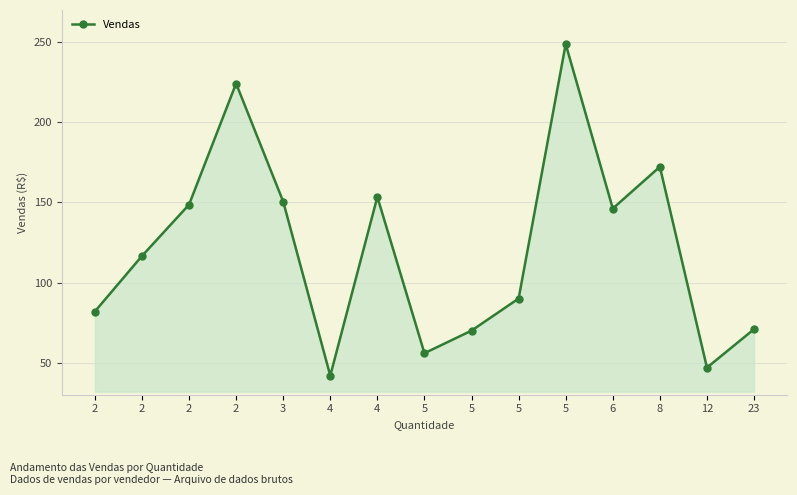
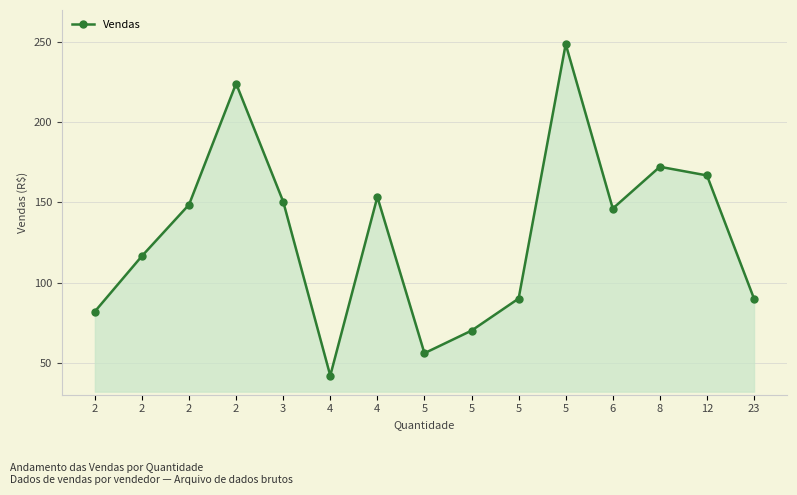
  {
    "3": 151,
    "6": 146,
    "8": 172,
-   "12": 47,
-   "23": 71
+   "12": 167,
+   "23": 90
  }
